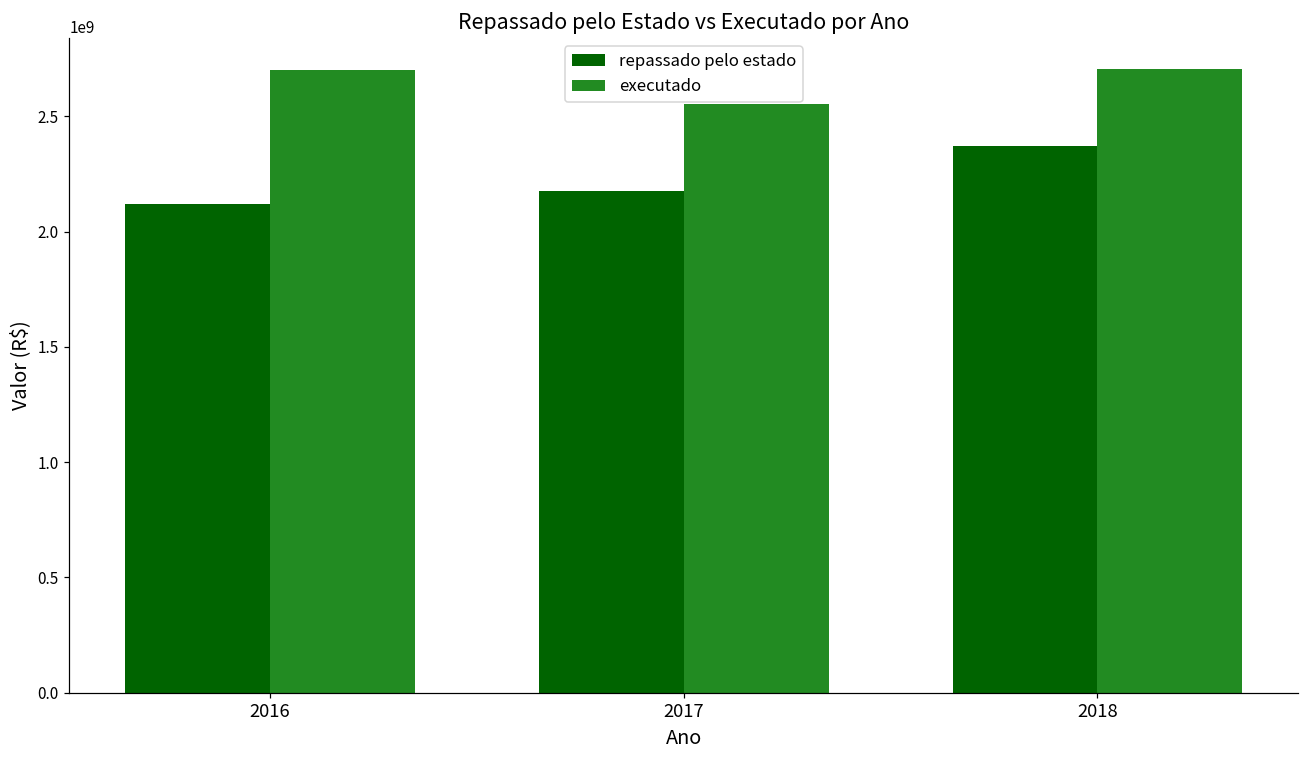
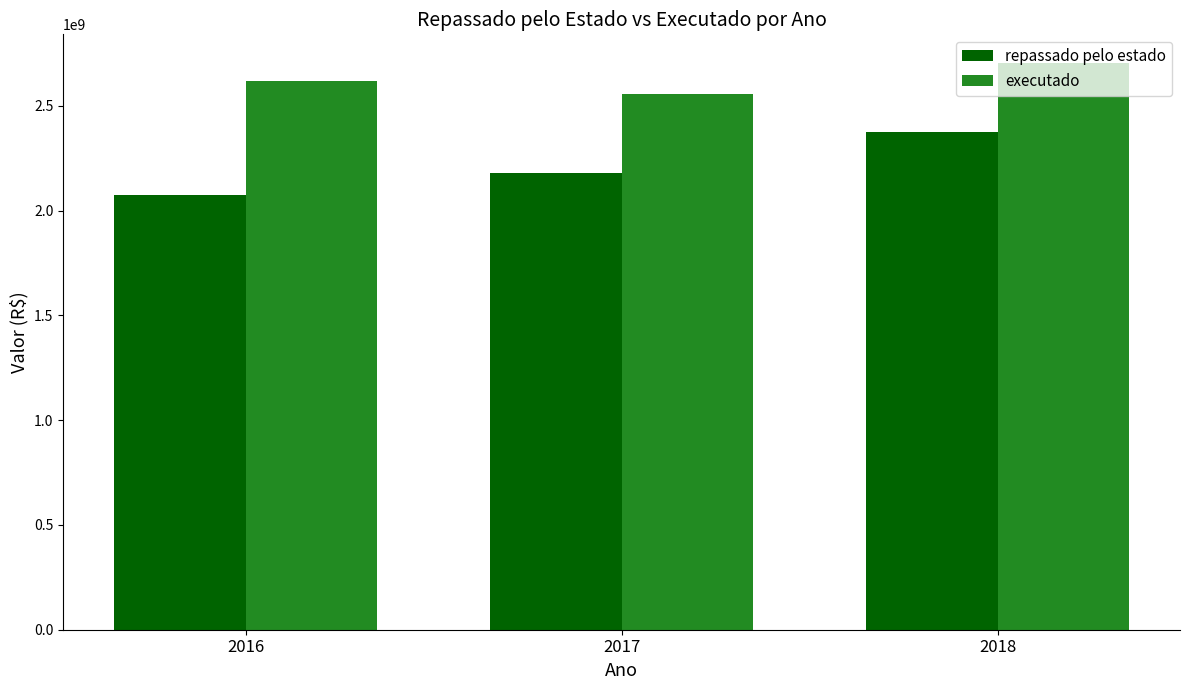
  {
    "repassado pelo estado": {
-     "2016": 2120000000,
+     "2016": 2070000000,
      "2017": 2180000000,
      "2018": 2370000000
    },
    "executado": {
-     "2016": 2700000000,
+     "2016": 2620000000,
      "2017": 2550000000
    }
  }
